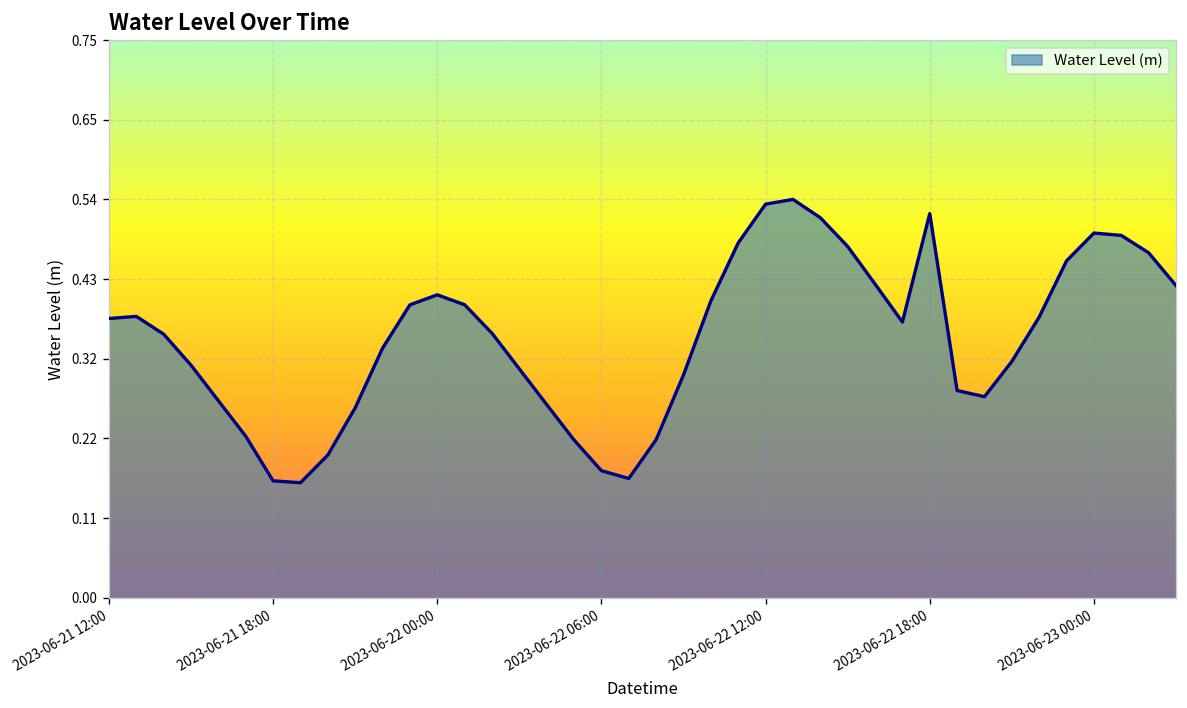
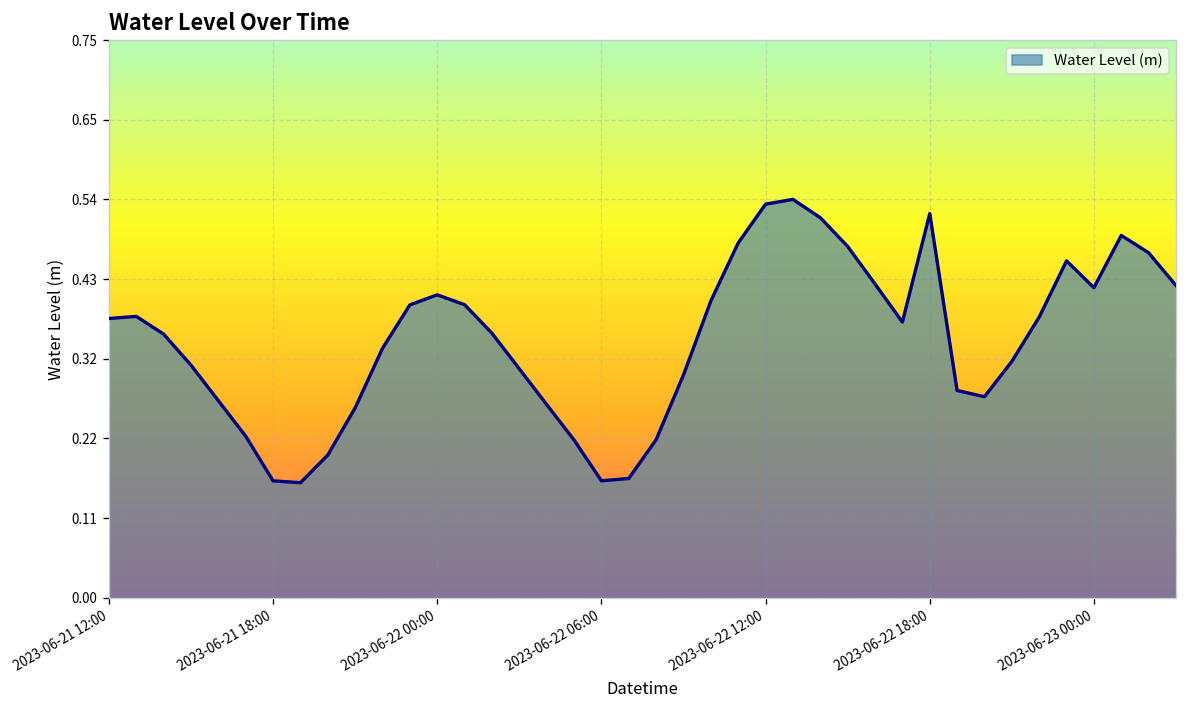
  {
    "2023-06-21 12:00": 0.38,
    "2023-06-21 18:00": 0.16,
    "2023-06-22 00:00": 0.41,
-   "2023-06-22 06:00": 0.17,
+   "2023-06-22 06:00": 0.16,
    "2023-06-22 12:00": 0.53,
    "2023-06-22 18:00": 0.52,
-   "2023-06-23 00:00": 0.49
+   "2023-06-23 00:00": 0.42
  }
